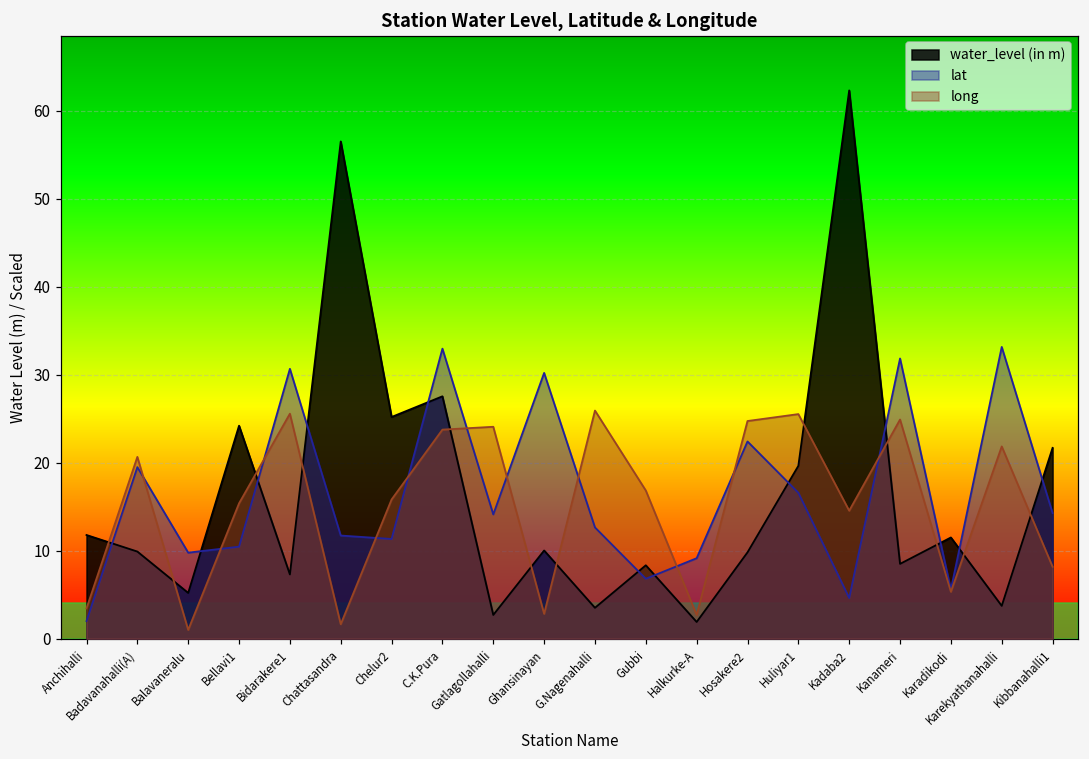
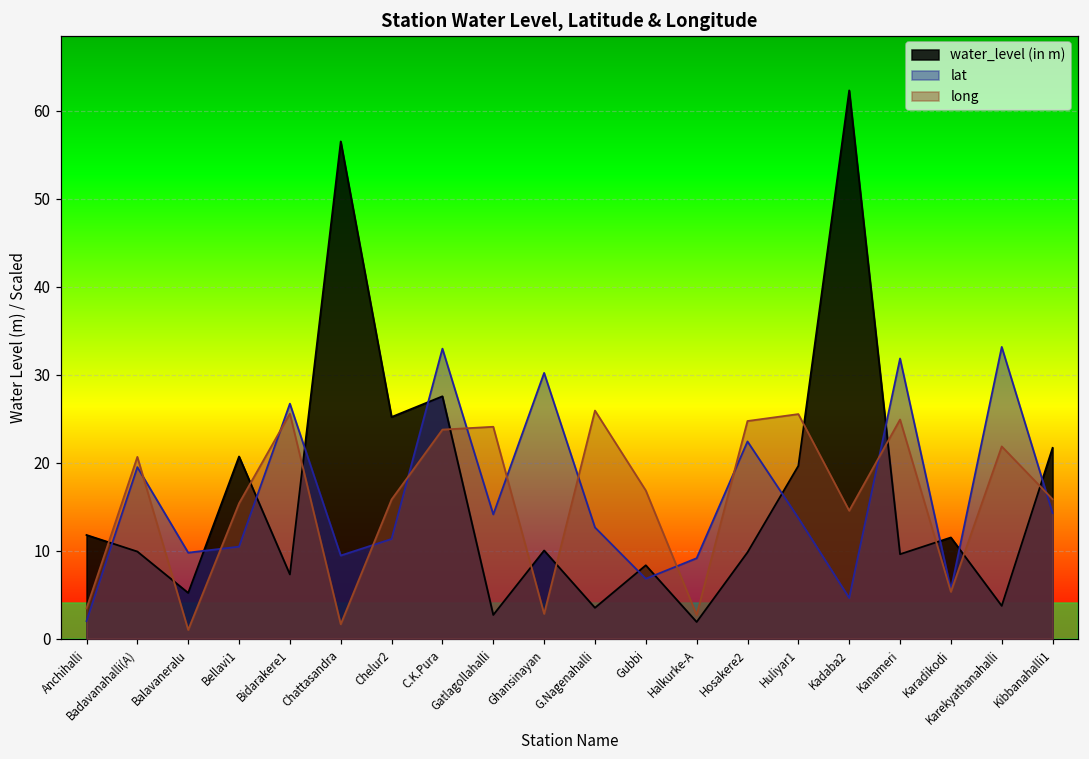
  {
    "water_level (in m)": {
      "Anchihalli": 12,
      "Badavanahalli(A)": 10,
      "Balavaneralu": 5,
-     "Bellavi1": 24,
+     "Bellavi1": 21,
      "Bidarakere1": 7,
      "Chattasandra": 57,
      "Chelur2": 25,
      "C.K.Pura": 28,
      "Ghansinayan": 10,
      "Gubbi": 8,
      "Hosakere2": 10,
      "Huliyar1": 20,
      "Kadaba2": 62,
-     "Kanameri": 9,
+     "Kanameri": 10,
      "Karadikodi": 12,
      "Kibbanahalli1": 22
    },
    "lat": {
      "Badavanahalli(A)": 19,
      "Balavaneralu": 10,
      "Bellavi1": 10,
-     "Bidarakere1": 31,
-     "Chattasandra": 12,
+     "Bidarakere1": 27,
+     "Chattasandra": 9,
      "Chelur2": 11,
      "C.K.Pura": 33,
      "Gatlagollahalli": 14,
      "Ghansinayan": 30,
      "G.Nagenahalli": 13,
      "Gubbi": 7,
      "Halkurke-A": 9,
      "Hosakere2": 22,
-     "Huliyar1": 17,
+     "Huliyar1": 14,
      "Kadaba2": 5,
      "Kanameri": 32,
      "Karekyathanahalli": 33,
      "Kibbanahalli1": 14
    },
    "long": {
      "Badavanahalli(A)": 21,
      "Bellavi1": 15,
      "Bidarakere1": 26,
      "Chelur2": 16,
      "C.K.Pura": 24,
      "Gatlagollahalli": 24,
      "G.Nagenahalli": 26,
      "Gubbi": 17,
      "Hosakere2": 25,
      "Huliyar1": 26,
      "Kadaba2": 15,
      "Kanameri": 25,
      "Karekyathanahalli": 22,
-     "Kibbanahalli1": 8
+     "Kibbanahalli1": 16
    }
  }
